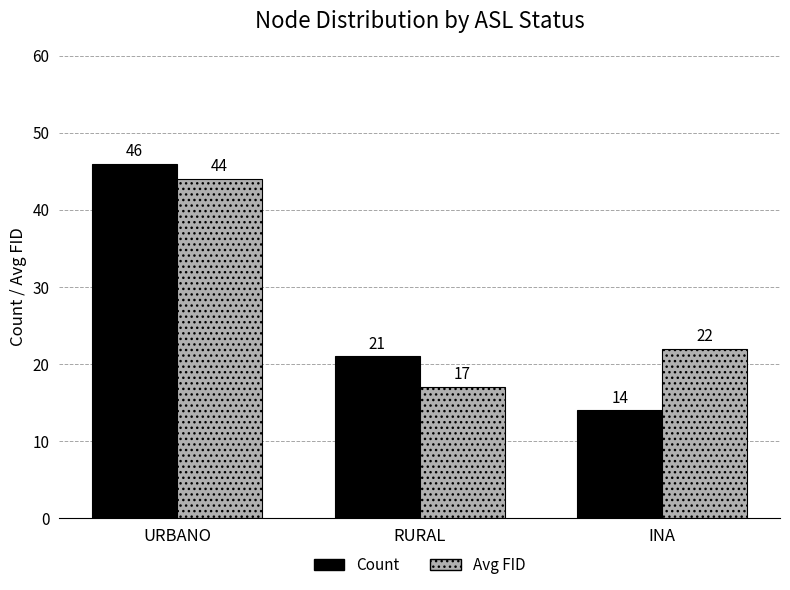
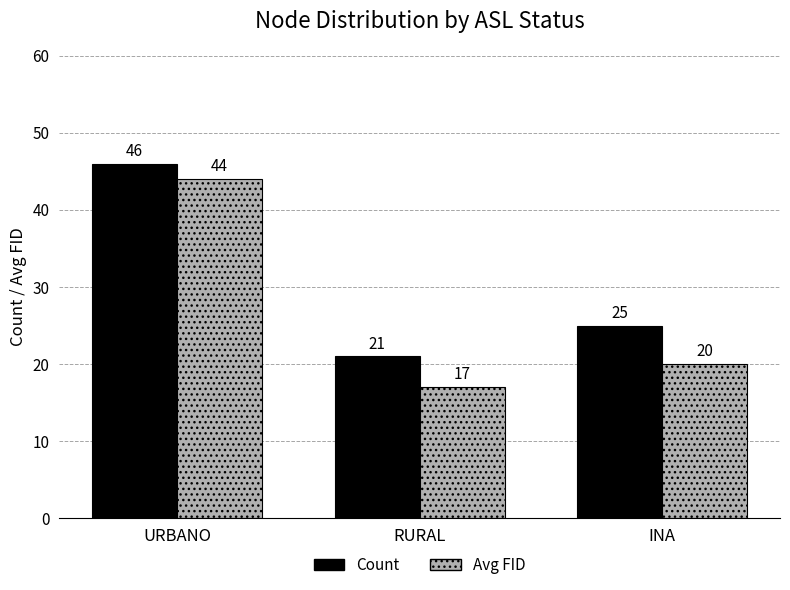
  {
    "Count": {
      "URBANO": 46,
      "RURAL": 21,
-     "INA": 14
+     "INA": 25
    },
    "Avg FID": {
      "URBANO": 44,
      "RURAL": 17,
-     "INA": 22
+     "INA": 20
    }
  }
